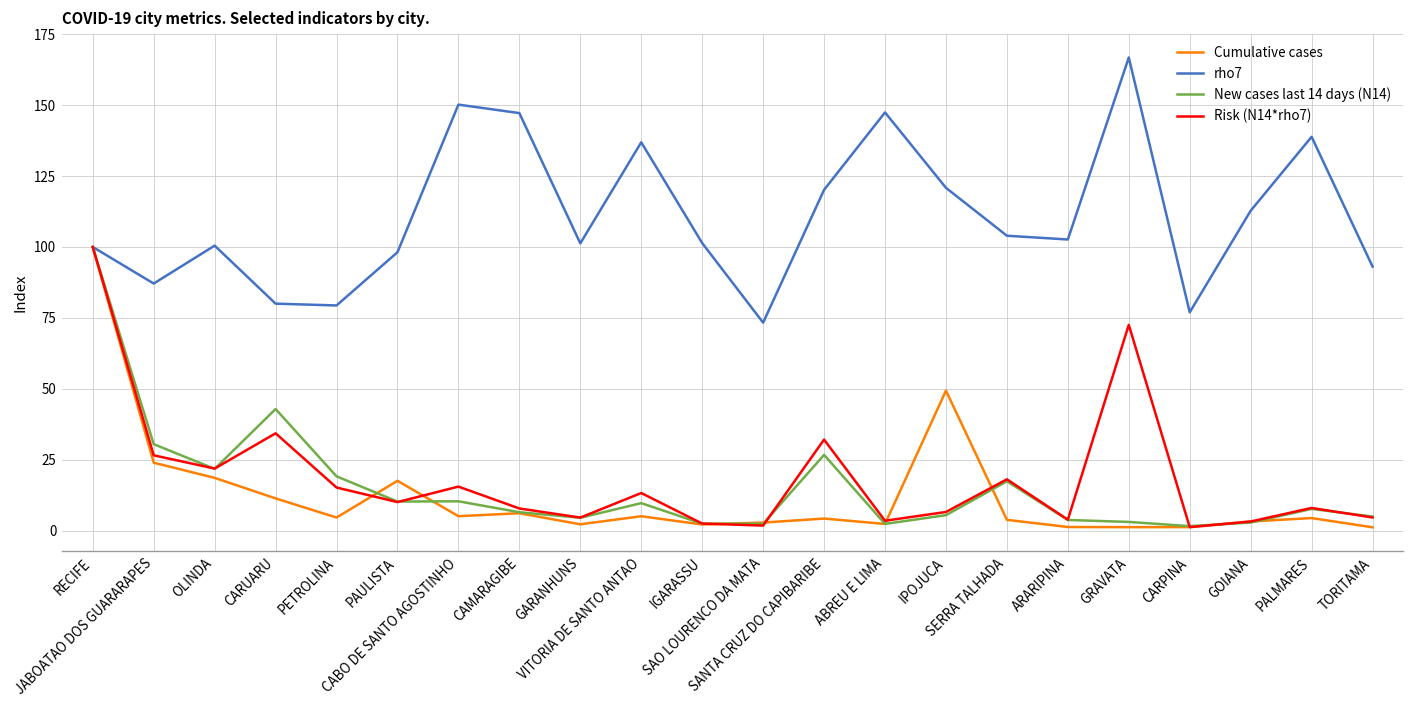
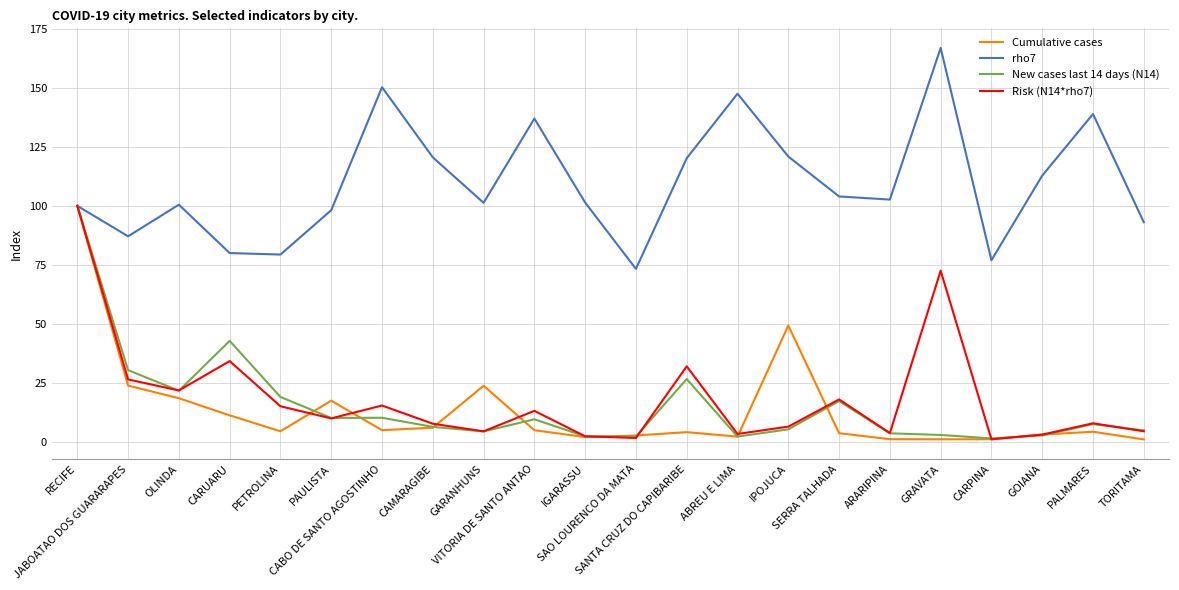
  {
    "Cumulative cases": {
      "JABOATAO DOS GUARARAPES": 24,
      "OLINDA": 19,
      "CARUARU": 11,
      "PETROLINA": 5,
      "PAULISTA": 18,
      "CABO DE SANTO AGOSTINHO": 5,
-     "GARANHUNS": 2,
+     "GARANHUNS": 24,
      "VITORIA DE SANTO ANTAO": 5,
      "SANTA CRUZ DO CAPIBARIBE": 4,
      "IPOJUCA": 49,
      "SERRA TALHADA": 4,
      "ARARIPINA": 1,
      "GRAVATA": 1,
      "PALMARES": 4,
      "TORITAMA": 1
    },
    "rho7": {
      "JABOATAO DOS GUARARAPES": 87,
      "OLINDA": 100,
      "CARUARU": 80,
      "PETROLINA": 79,
      "PAULISTA": 98,
      "CABO DE SANTO AGOSTINHO": 150,
-     "CAMARAGIBE": 147,
+     "CAMARAGIBE": 121,
      "GARANHUNS": 101,
      "VITORIA DE SANTO ANTAO": 137,
      "IGARASSU": 101,
      "SAO LOURENCO DA MATA": 73,
      "SANTA CRUZ DO CAPIBARIBE": 120,
      "ABREU E LIMA": 147,
      "IPOJUCA": 121,
      "SERRA TALHADA": 104,
      "ARARIPINA": 103,
      "GRAVATA": 167,
      "CARPINA": 77,
      "GOIANA": 113,
      "PALMARES": 139,
      "TORITAMA": 93
    },
    "New cases last 14 days (N14)": {
      "JABOATAO DOS GUARARAPES": 30,
      "CARUARU": 43,
      "PETROLINA": 19,
      "CABO DE SANTO AGOSTINHO": 10,
      "VITORIA DE SANTO ANTAO": 10,
      "SANTA CRUZ DO CAPIBARIBE": 27,
      "IPOJUCA": 5,
      "GRAVATA": 3
    },
    "Risk (N14*rho7)": {
      "JABOATAO DOS GUARARAPES": 27,
      "CARUARU": 34,
      "PETROLINA": 15,
      "CABO DE SANTO AGOSTINHO": 15,
      "CAMARAGIBE": 8,
      "VITORIA DE SANTO ANTAO": 13,
      "SANTA CRUZ DO CAPIBARIBE": 32,
      "ABREU E LIMA": 3,
      "IPOJUCA": 7,
      "GRAVATA": 73
    }
  }
